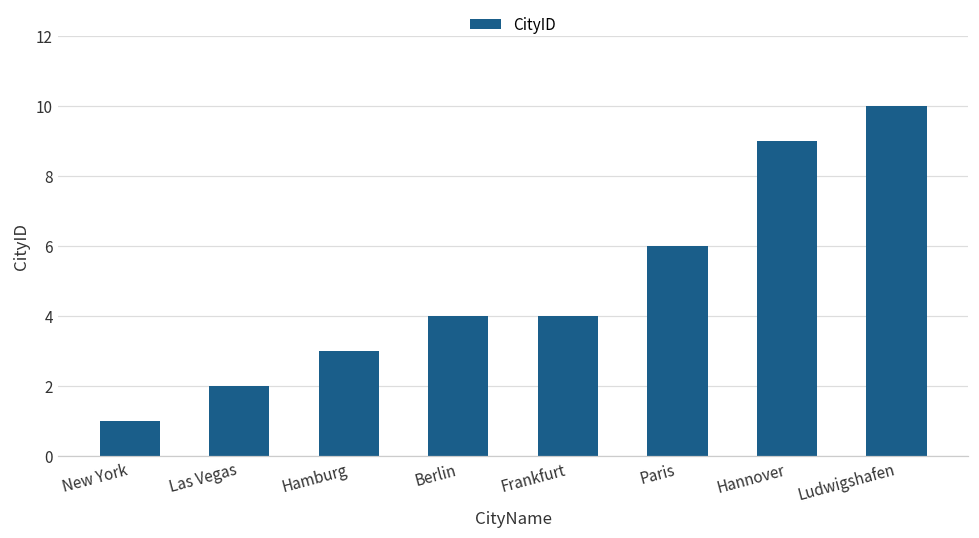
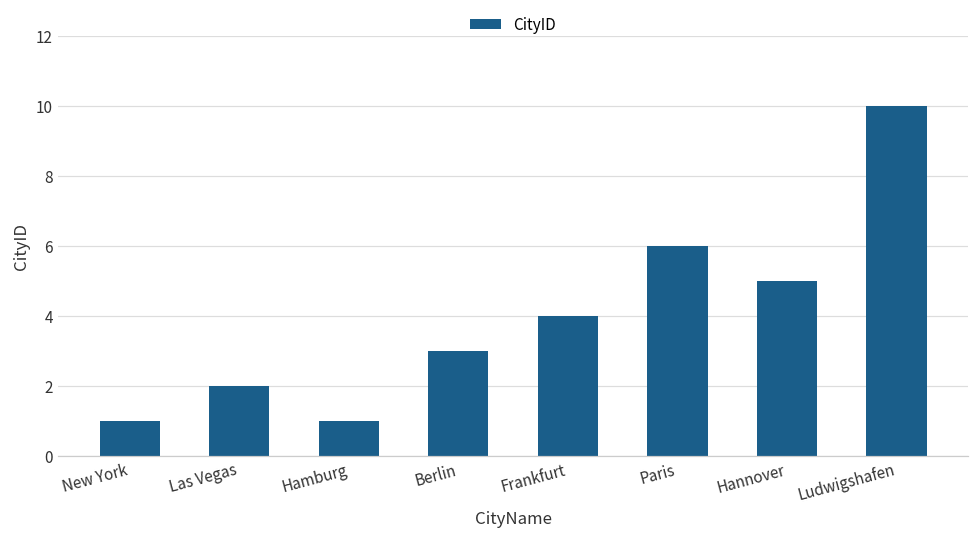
  {
    "New York": 1,
    "Las Vegas": 2,
-   "Hamburg": 3,
-   "Berlin": 4,
+   "Hamburg": 1,
+   "Berlin": 3,
    "Frankfurt": 4,
    "Paris": 6,
-   "Hannover": 9,
+   "Hannover": 5,
    "Ludwigshafen": 10
  }
